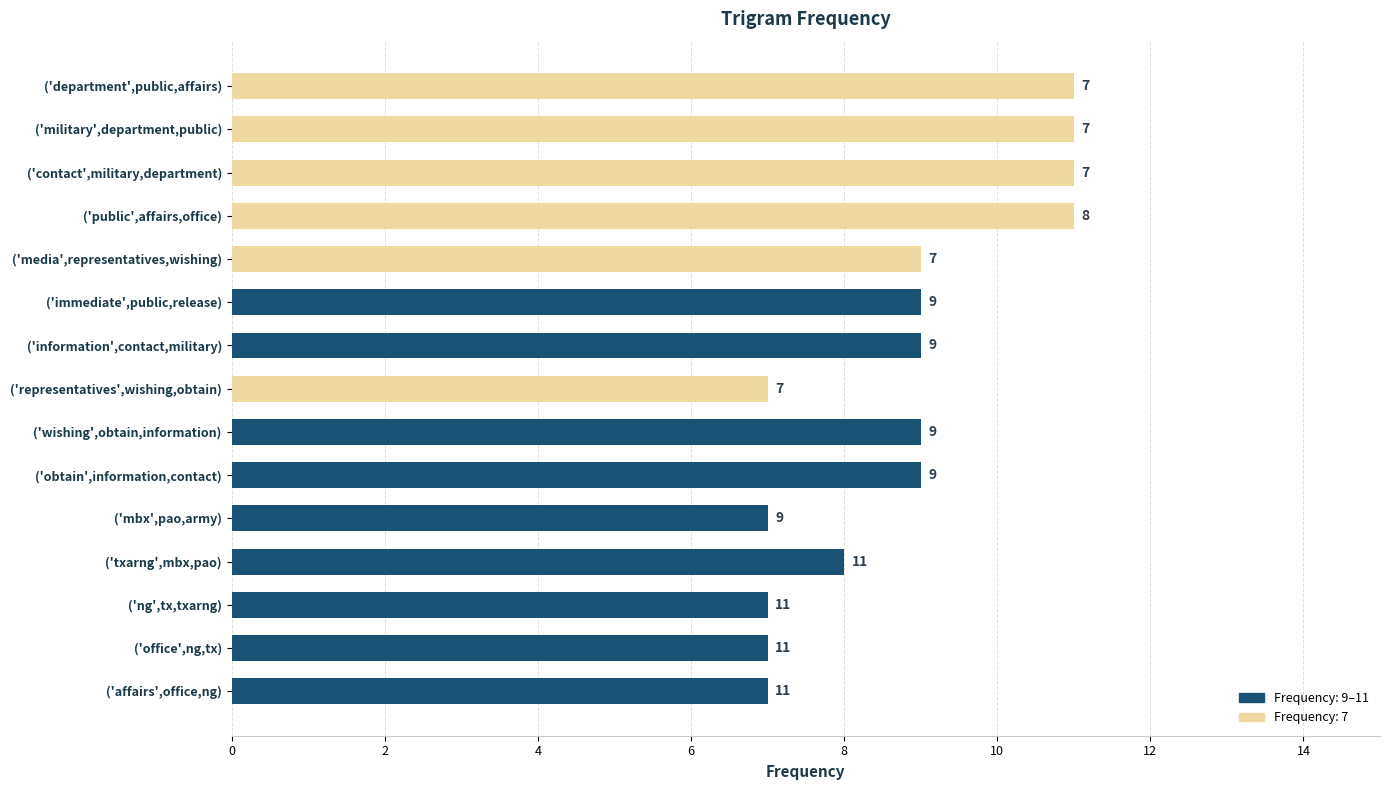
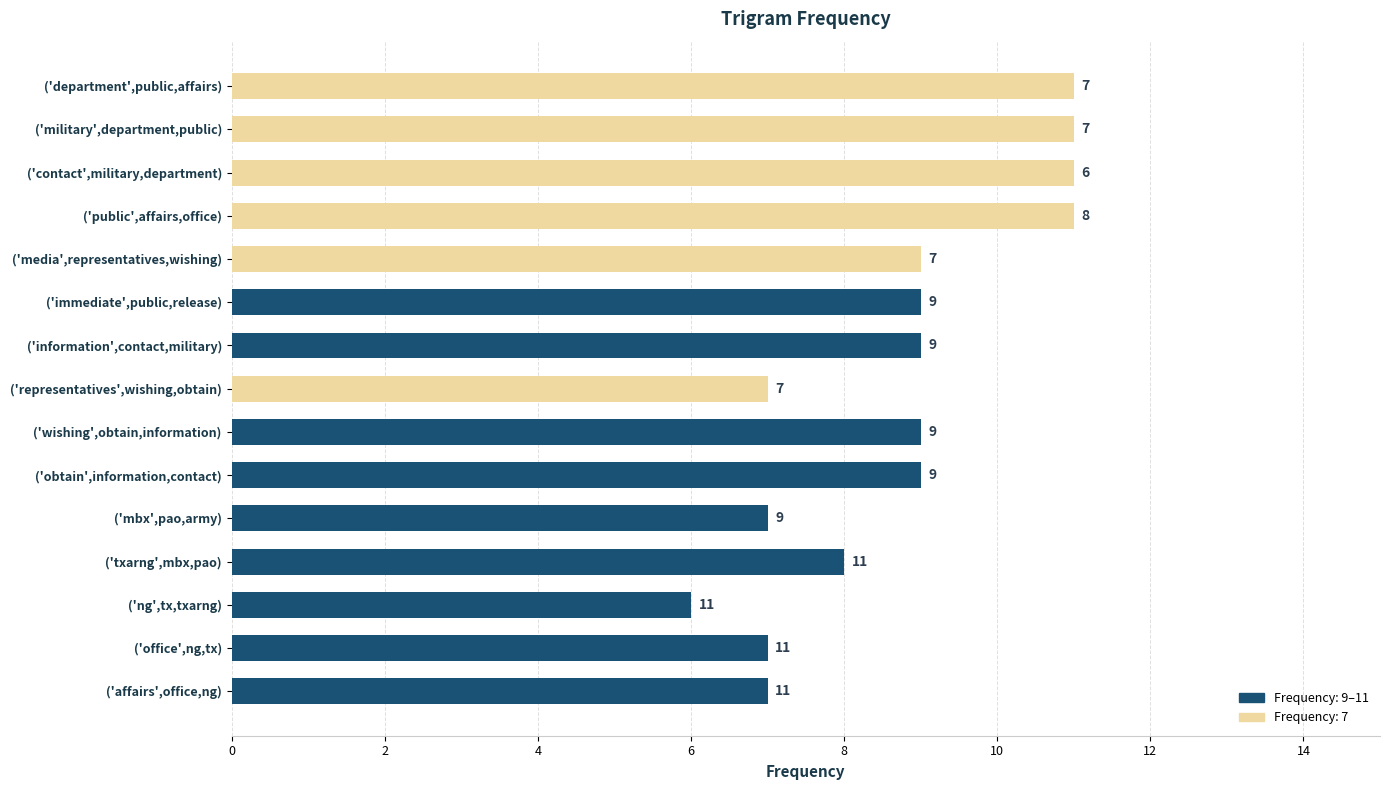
  {
    "('immediate',public,release)": 9,
    "('information',contact,military)": 9,
    "('representatives',wishing,obtain)": 7,
    "('wishing',obtain,information)": 9,
    "('obtain',information,contact)": 9,
-   "('ng',tx,txarng)": 7
+   "('ng',tx,txarng)": 6
  }
